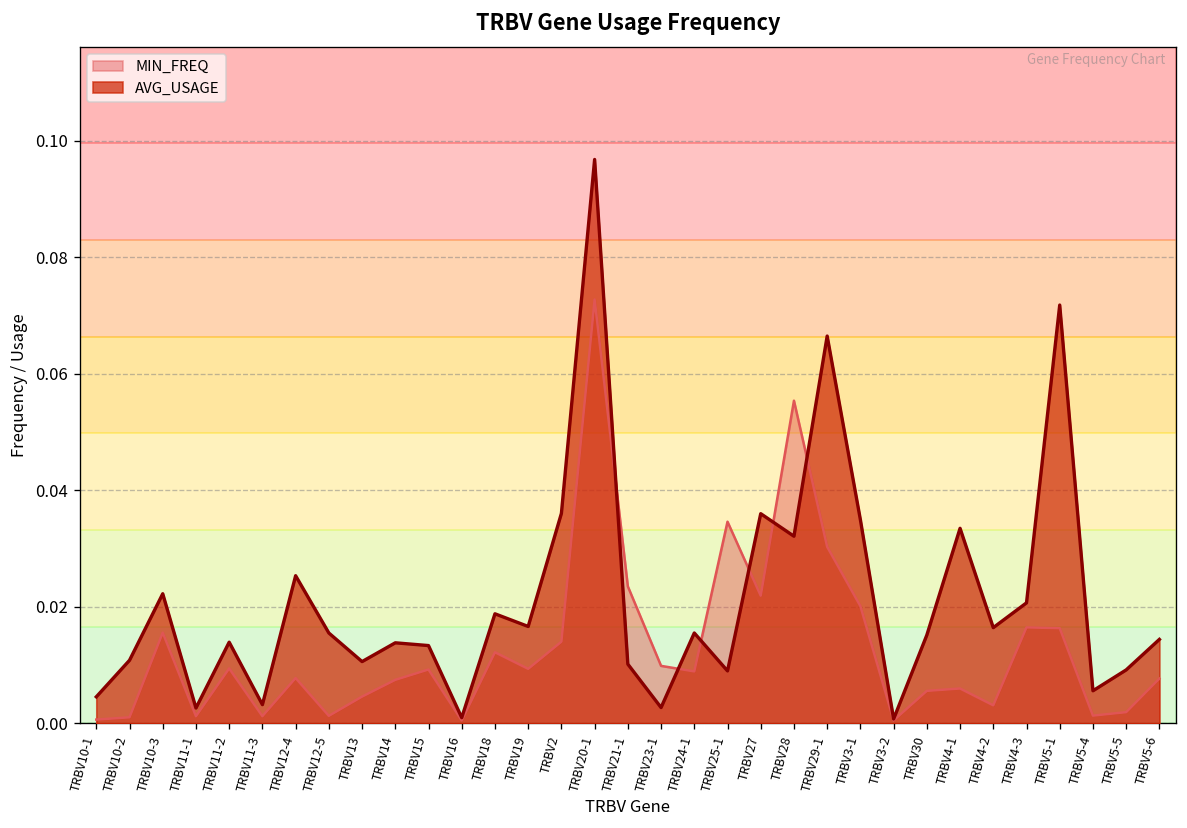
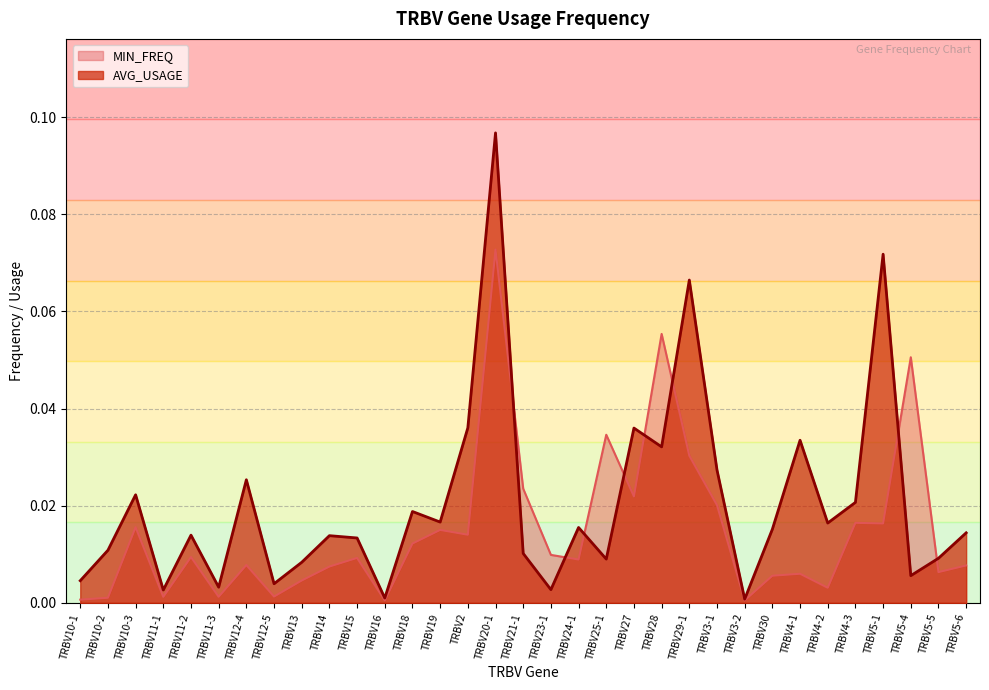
  {
    "MIN_FREQ": {
      "TRBV10-1": 0.001,
      "TRBV10-2": 0.001,
      "TRBV10-3": 0.016,
      "TRBV11-1": 0.001,
      "TRBV11-2": 0.009,
      "TRBV11-3": 0.001,
      "TRBV12-4": 0.008,
      "TRBV12-5": 0.001,
      "TRBV13": 0.005,
      "TRBV14": 0.007,
      "TRBV15": 0.009,
      "TRBV18": 0.012,
-     "TRBV19": 0.009,
+     "TRBV19": 0.015,
      "TRBV2": 0.014,
      "TRBV20-1": 0.073,
      "TRBV21-1": 0.024,
      "TRBV23-1": 0.010,
      "TRBV24-1": 0.009,
      "TRBV25-1": 0.035,
      "TRBV27": 0.022,
      "TRBV28": 0.055,
      "TRBV29-1": 0.030,
      "TRBV3-1": 0.020,
      "TRBV30": 0.006,
      "TRBV4-1": 0.006,
      "TRBV4-2": 0.003,
      "TRBV4-3": 0.016,
      "TRBV5-1": 0.016,
-     "TRBV5-4": 0.001,
-     "TRBV5-5": 0.002,
+     "TRBV5-4": 0.051,
+     "TRBV5-5": 0.006,
      "TRBV5-6": 0.008
    },
    "AVG_USAGE": {
      "TRBV10-1": 0.005,
      "TRBV10-2": 0.011,
      "TRBV10-3": 0.022,
      "TRBV11-1": 0.003,
      "TRBV11-2": 0.014,
      "TRBV11-3": 0.003,
      "TRBV12-4": 0.025,
-     "TRBV12-5": 0.016,
-     "TRBV13": 0.011,
+     "TRBV12-5": 0.004,
+     "TRBV13": 0.008,
      "TRBV14": 0.014,
      "TRBV15": 0.013,
      "TRBV18": 0.019,
      "TRBV19": 0.017,
      "TRBV2": 0.036,
      "TRBV20-1": 0.097,
      "TRBV21-1": 0.010,
      "TRBV23-1": 0.003,
      "TRBV24-1": 0.016,
      "TRBV25-1": 0.009,
      "TRBV27": 0.036,
      "TRBV28": 0.032,
      "TRBV29-1": 0.066,
-     "TRBV3-1": 0.035,
+     "TRBV3-1": 0.027,
      "TRBV30": 0.015,
      "TRBV4-1": 0.033,
      "TRBV4-2": 0.016,
      "TRBV4-3": 0.021,
      "TRBV5-1": 0.072,
      "TRBV5-4": 0.006,
      "TRBV5-5": 0.009,
      "TRBV5-6": 0.014
    }
  }
